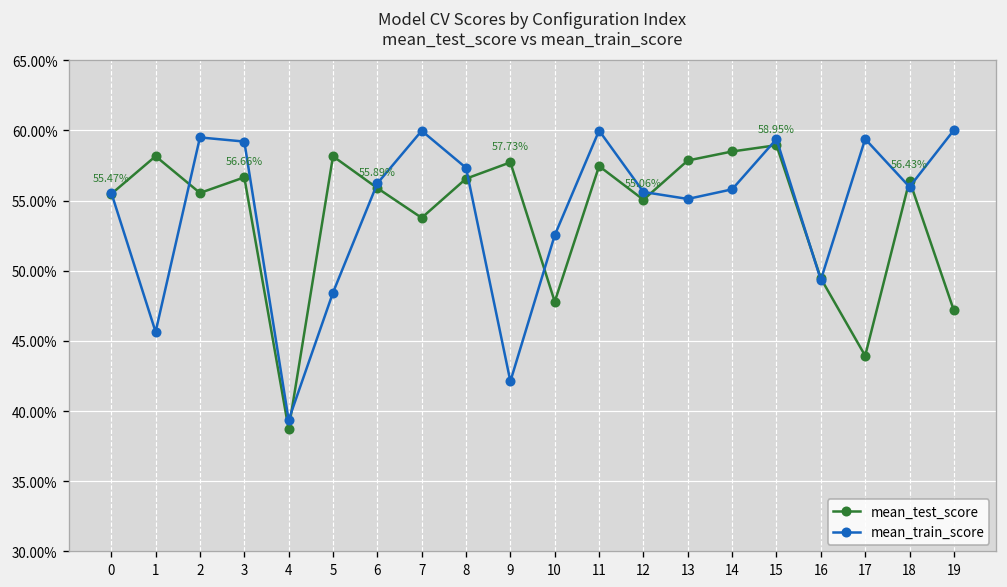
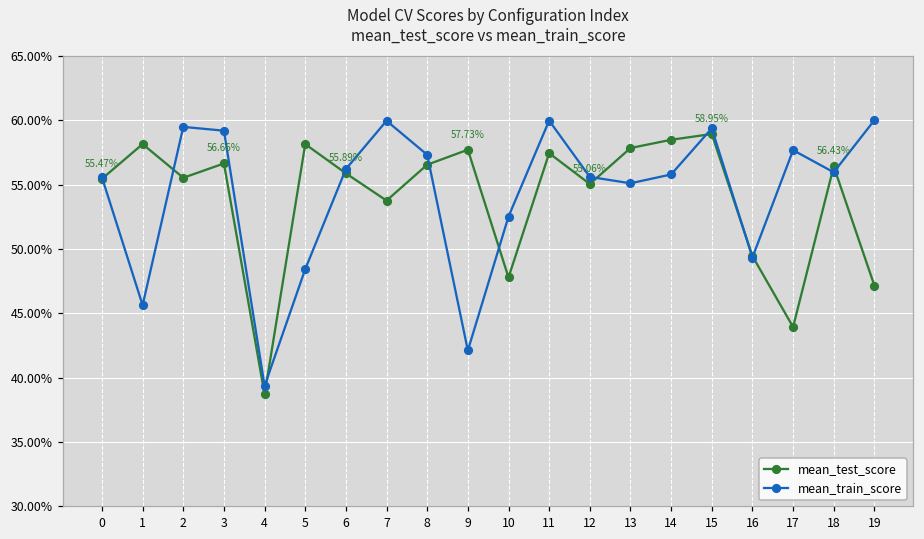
  {
    "mean_test_score": {
      "3": "56.66%",
      "6": "55.89%",
      "9": "57.73%",
      "12": "55.06%",
      "15": "58.95%",
      "18": "56.43%"
    },
    "mean_train_score": {
      "1": "45.6%",
      "2": "59.5%",
      "3": "59.2%",
      "4": "39.4%",
      "5": "48.4%",
      "7": "60.0%",
      "8": "57.3%",
      "9": "42.1%",
      "10": "52.5%",
      "11": "60.0%",
      "13": "55.1%",
      "14": "55.8%",
-     "17": "59.4%",
+     "17": "57.7%",
      "18": "56.0%",
      "19": "60.0%"
    }
  }
